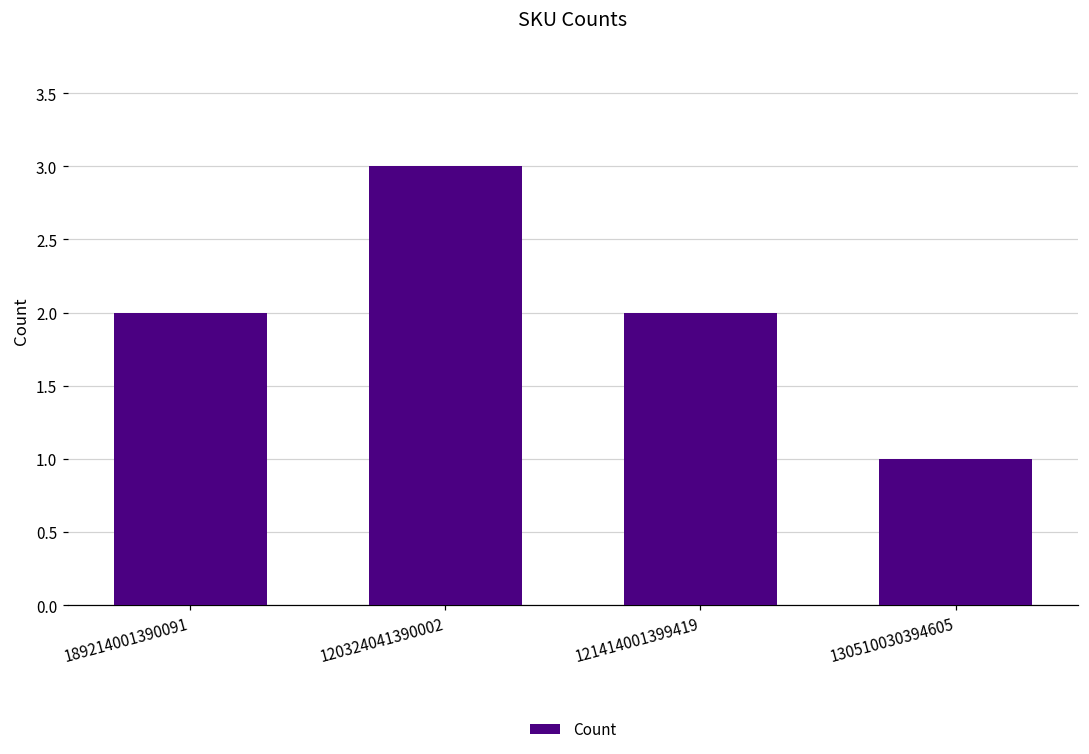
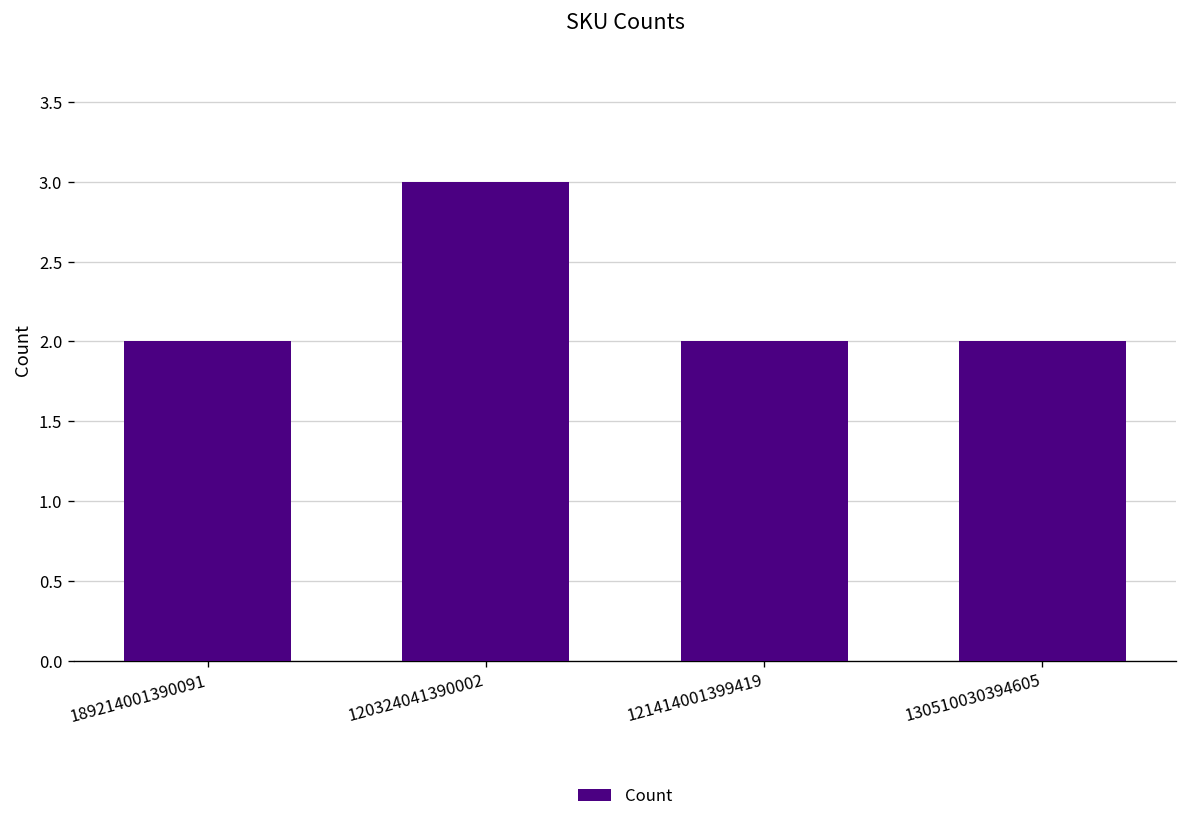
  {
    "189214001390091": 2,
    "120324041390002": 3,
    "121414001399419": 2,
-   "130510030394605": 1
+   "130510030394605": 2
  }
